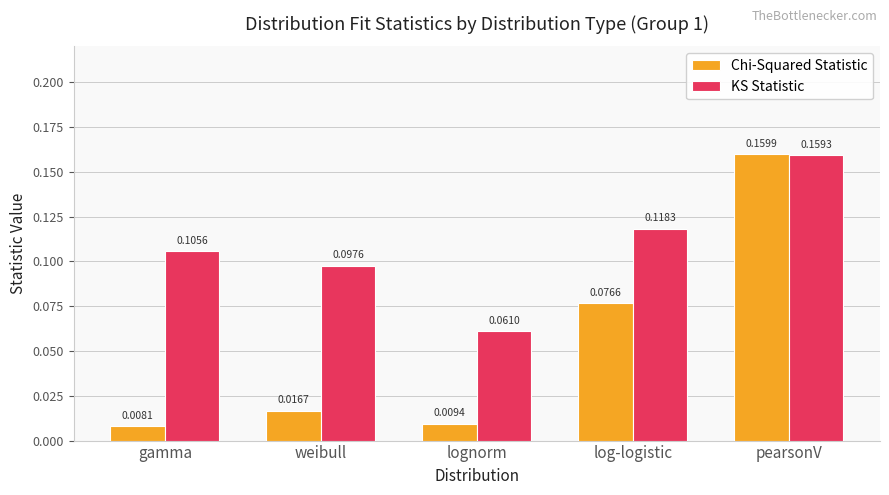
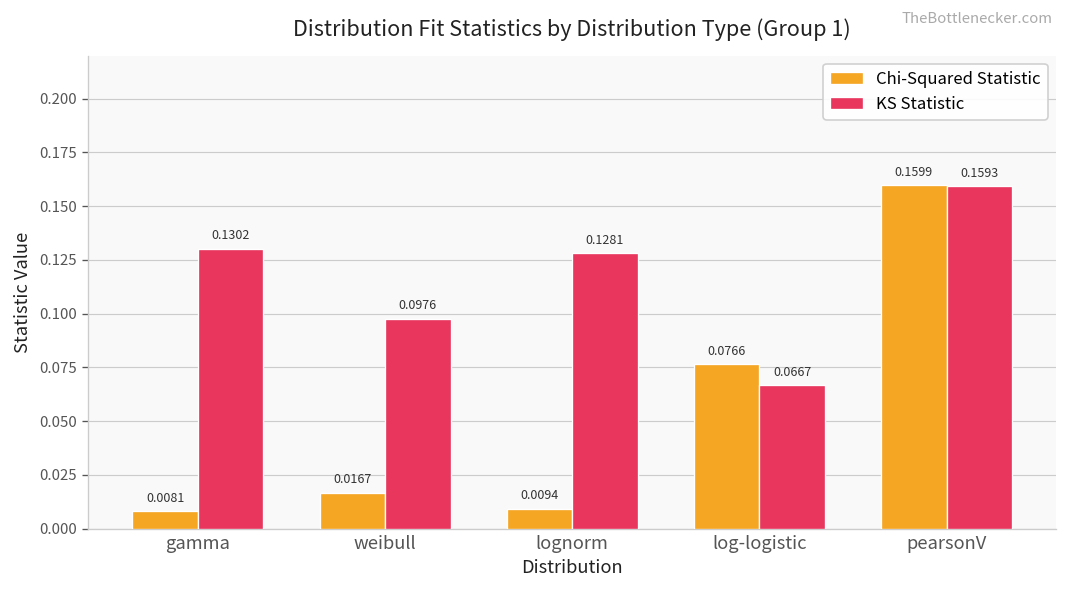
  {
    "Chi-Squared Statistic": {
      "gamma": 0.0081,
      "weibull": 0.0167,
      "lognorm": 0.0094,
      "log-logistic": 0.0766,
      "pearsonV": 0.1599
    },
    "KS Statistic": {
-     "gamma": 0.1056,
+     "gamma": 0.1302,
      "weibull": 0.0976,
-     "lognorm": 0.0610,
-     "log-logistic": 0.1183,
+     "lognorm": 0.1281,
+     "log-logistic": 0.0667,
      "pearsonV": 0.1593
    }
  }
